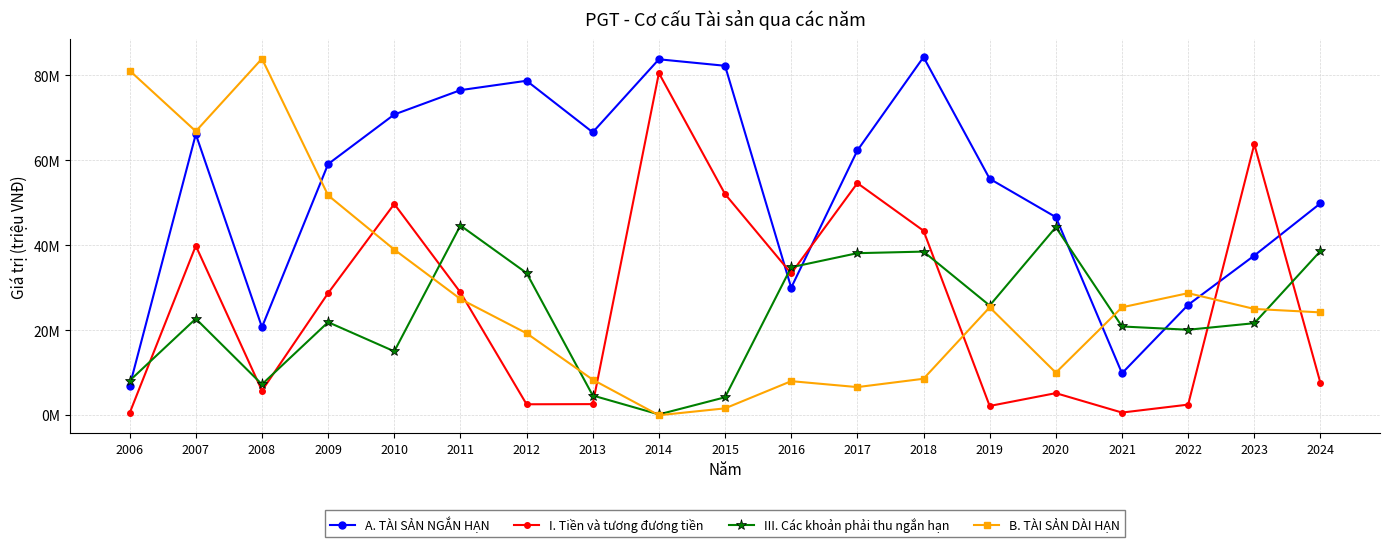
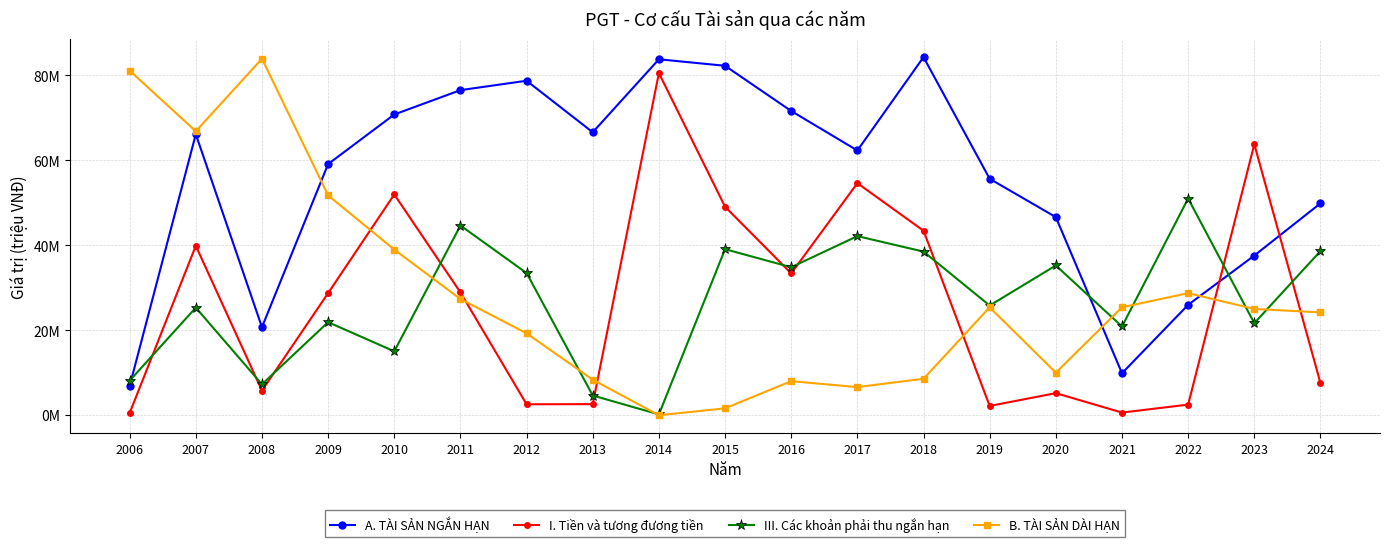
  {
    "A. TÀI SẢN NGẮN HẠN": {
      "2006": 7000000,
      "2007": 66000000,
      "2008": 21000000,
      "2009": 59000000,
      "2010": 71000000,
      "2011": 77000000,
      "2012": 79000000,
      "2013": 67000000,
      "2014": 84000000,
      "2015": 82000000,
-     "2016": 30000000,
+     "2016": 72000000,
      "2017": 62000000,
      "2018": 84000000,
      "2019": 56000000,
      "2020": 47000000,
      "2021": 10000000,
      "2022": 26000000,
      "2023": 38000000,
      "2024": 50000000
    },
    "I. Tiền và tương đương tiền": {
      "2006": 1000000,
      "2007": 40000000,
      "2008": 6000000,
      "2009": 29000000,
-     "2010": 50000000,
+     "2010": 52000000,
      "2011": 29000000,
      "2012": 3000000,
      "2013": 3000000,
      "2014": 81000000,
-     "2015": 52000000,
+     "2015": 49000000,
      "2016": 33000000,
      "2017": 55000000,
      "2018": 43000000,
      "2019": 2000000,
      "2020": 5000000,
      "2021": 1000000,
      "2022": 3000000,
      "2023": 64000000,
      "2024": 8000000
    },
    "III. Các khoản phải thu ngắn hạn": {
      "2006": 8000000,
-     "2007": 23000000,
+     "2007": 25000000,
      "2008": 7000000,
      "2009": 22000000,
      "2010": 15000000,
      "2011": 45000000,
      "2012": 33000000,
      "2013": 5000000,
-     "2015": 4000000,
+     "2015": 39000000,
      "2016": 35000000,
-     "2017": 38000000,
+     "2017": 42000000,
      "2018": 39000000,
-     "2020": 44000000,
+     "2020": 35000000,
      "2021": 21000000,
-     "2022": 20000000,
+     "2022": 51000000,
      "2023": 22000000,
      "2024": 39000000
    },
    "B. TÀI SẢN DÀI HẠN": {
      "2006": 81000000,
      "2007": 67000000,
      "2008": 84000000,
      "2009": 52000000,
      "2010": 39000000,
      "2011": 27000000,
      "2012": 19000000,
      "2013": 8000000,
      "2015": 2000000,
      "2016": 8000000,
      "2017": 7000000,
      "2018": 9000000,
      "2020": 10000000,
      "2021": 25000000,
      "2022": 29000000,
      "2023": 25000000,
      "2024": 24000000
    }
  }
